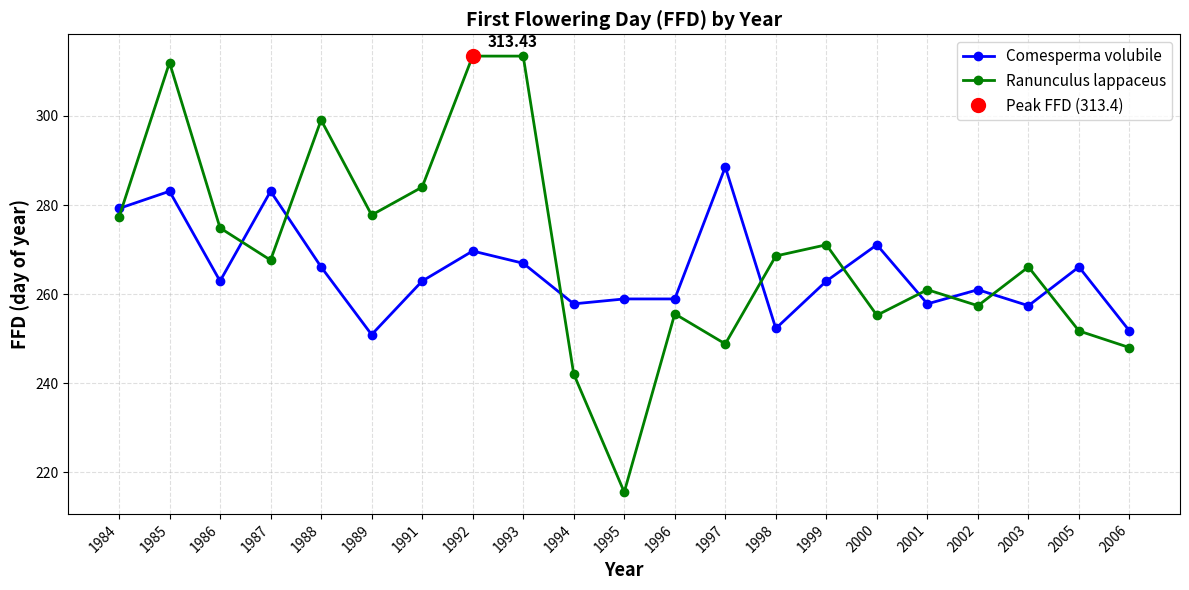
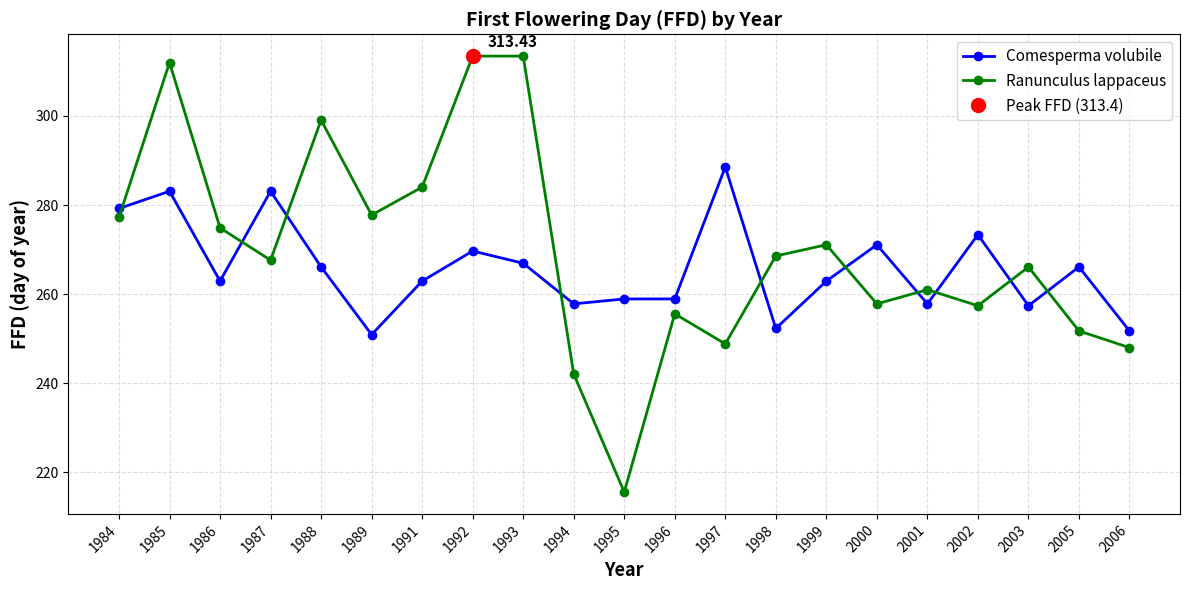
  {
    "Comesperma volubile": {
      "1984": 279,
      "1985": 283,
      "1986": 263,
      "1987": 283,
      "1988": 266,
      "1989": 251,
      "1991": 263,
      "1992": 270,
      "1993": 267,
      "1994": 258,
      "1995": 259,
      "1996": 259,
      "1997": 289,
      "1998": 252,
      "1999": 263,
      "2000": 271,
      "2001": 258,
-     "2002": 261,
+     "2002": 273,
      "2003": 257,
      "2005": 266,
      "2006": 252
    },
    "Ranunculus lappaceus": {
      "1984": 277,
      "1985": 312,
      "1986": 275,
      "1987": 268,
      "1988": 299,
      "1989": 278,
      "1991": 284,
      "1994": 242,
      "1995": 216,
      "1996": 256,
      "1997": 249,
      "1998": 269,
      "1999": 271,
-     "2000": 255,
+     "2000": 258,
      "2001": 261,
      "2002": 257,
      "2003": 266,
      "2005": 252,
      "2006": 248
    }
  }
